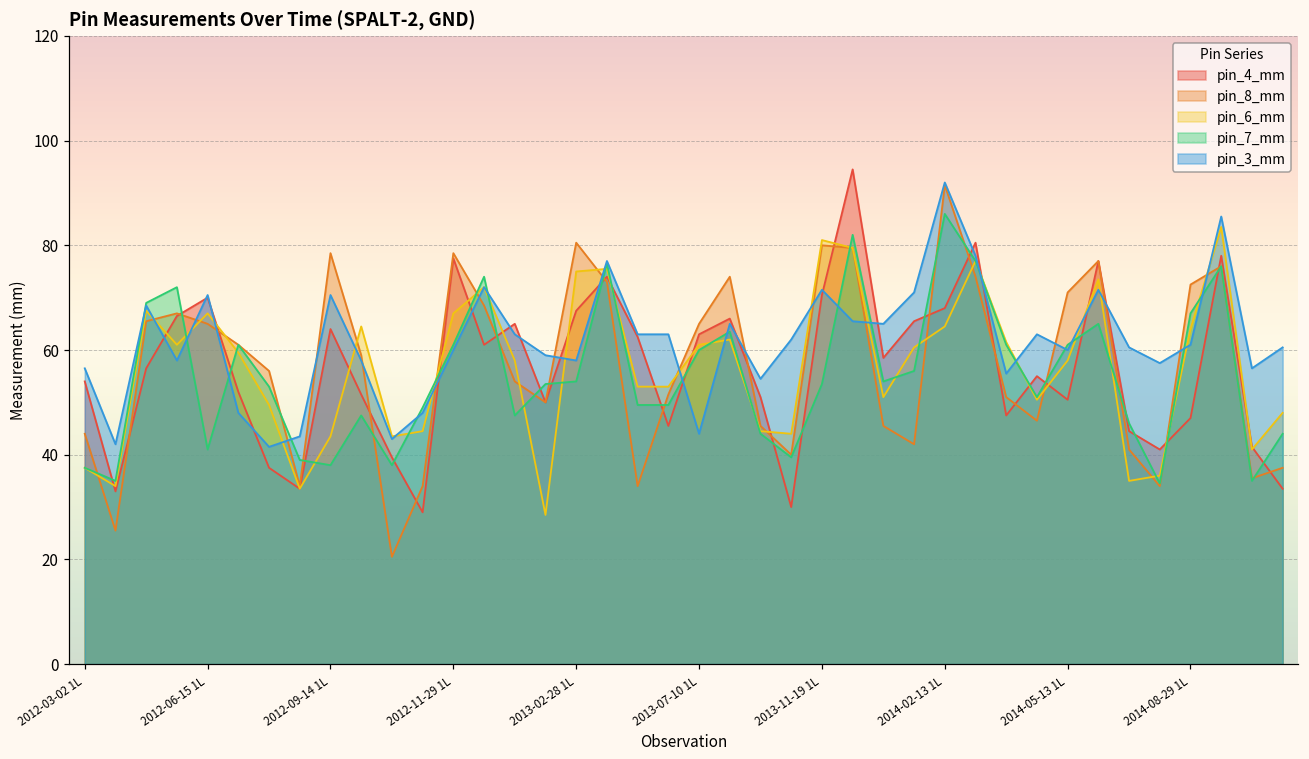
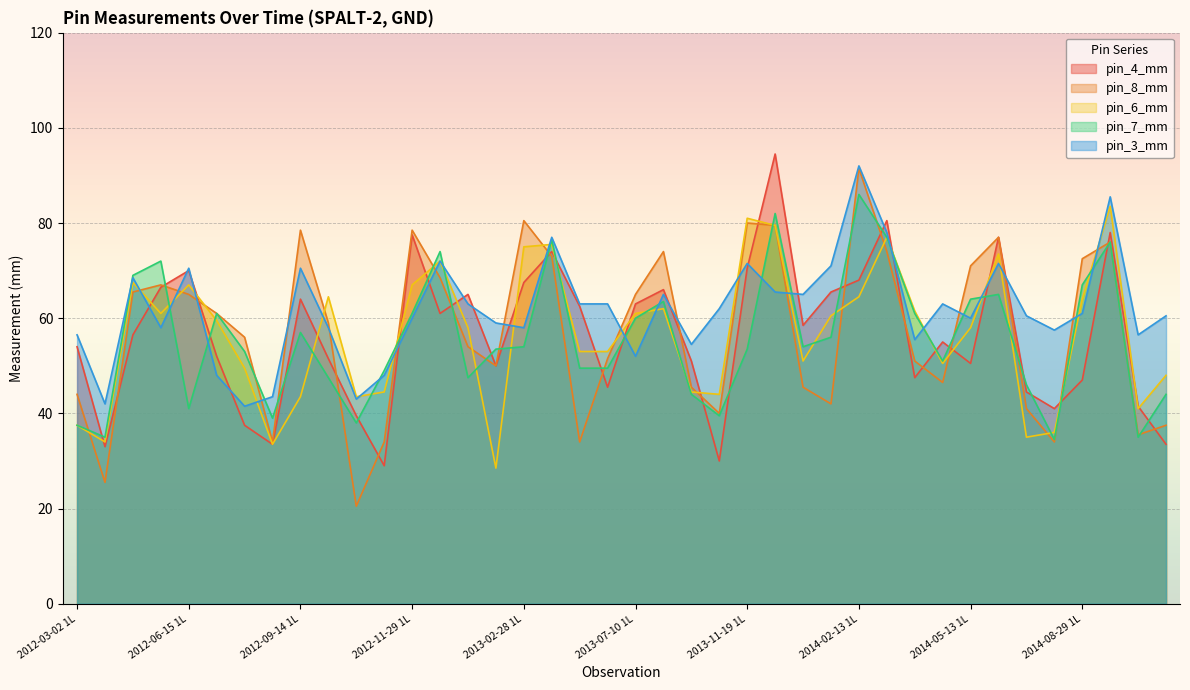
  {
    "pin_7_mm": {
      "2012-06-15 1L": 41,
-     "2012-09-14 1L": 38,
+     "2012-09-14 1L": 57,
      "2012-11-29 1L": 61,
      "2013-02-28 1L": 54,
      "2013-07-10 1L": 60,
      "2013-11-19 1L": 54,
      "2014-02-13 1L": 86,
-     "2014-05-13 1L": 61,
+     "2014-05-13 1L": 64,
      "2014-08-29 1L": 67
    },
    "pin_3_mm": {
      "2012-03-02 1L": 57,
      "2012-09-14 1L": 71,
      "2012-11-29 1L": 60,
      "2013-02-28 1L": 58,
-     "2013-07-10 1L": 44,
+     "2013-07-10 1L": 52,
      "2013-11-19 1L": 72,
      "2014-05-13 1L": 60,
      "2014-08-29 1L": 61
    }
  }
